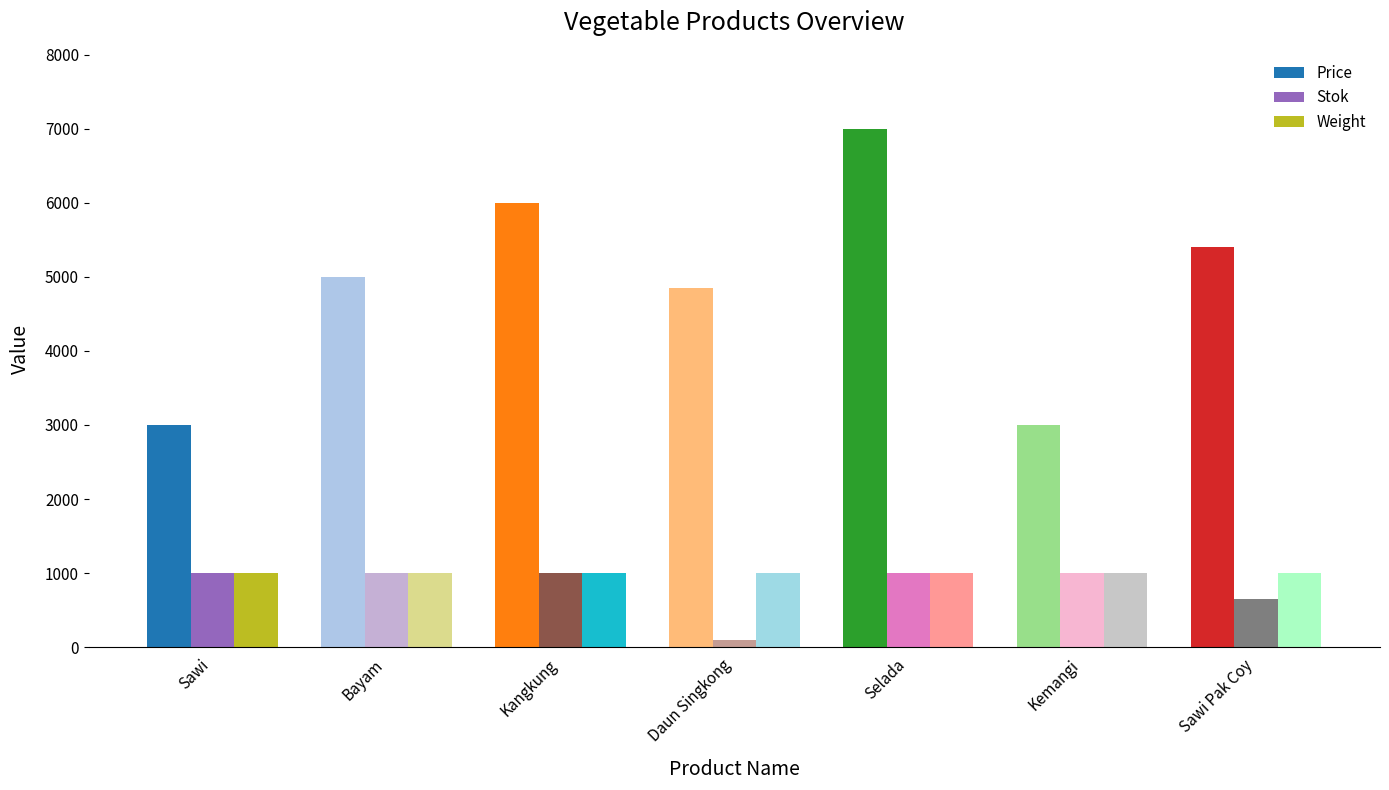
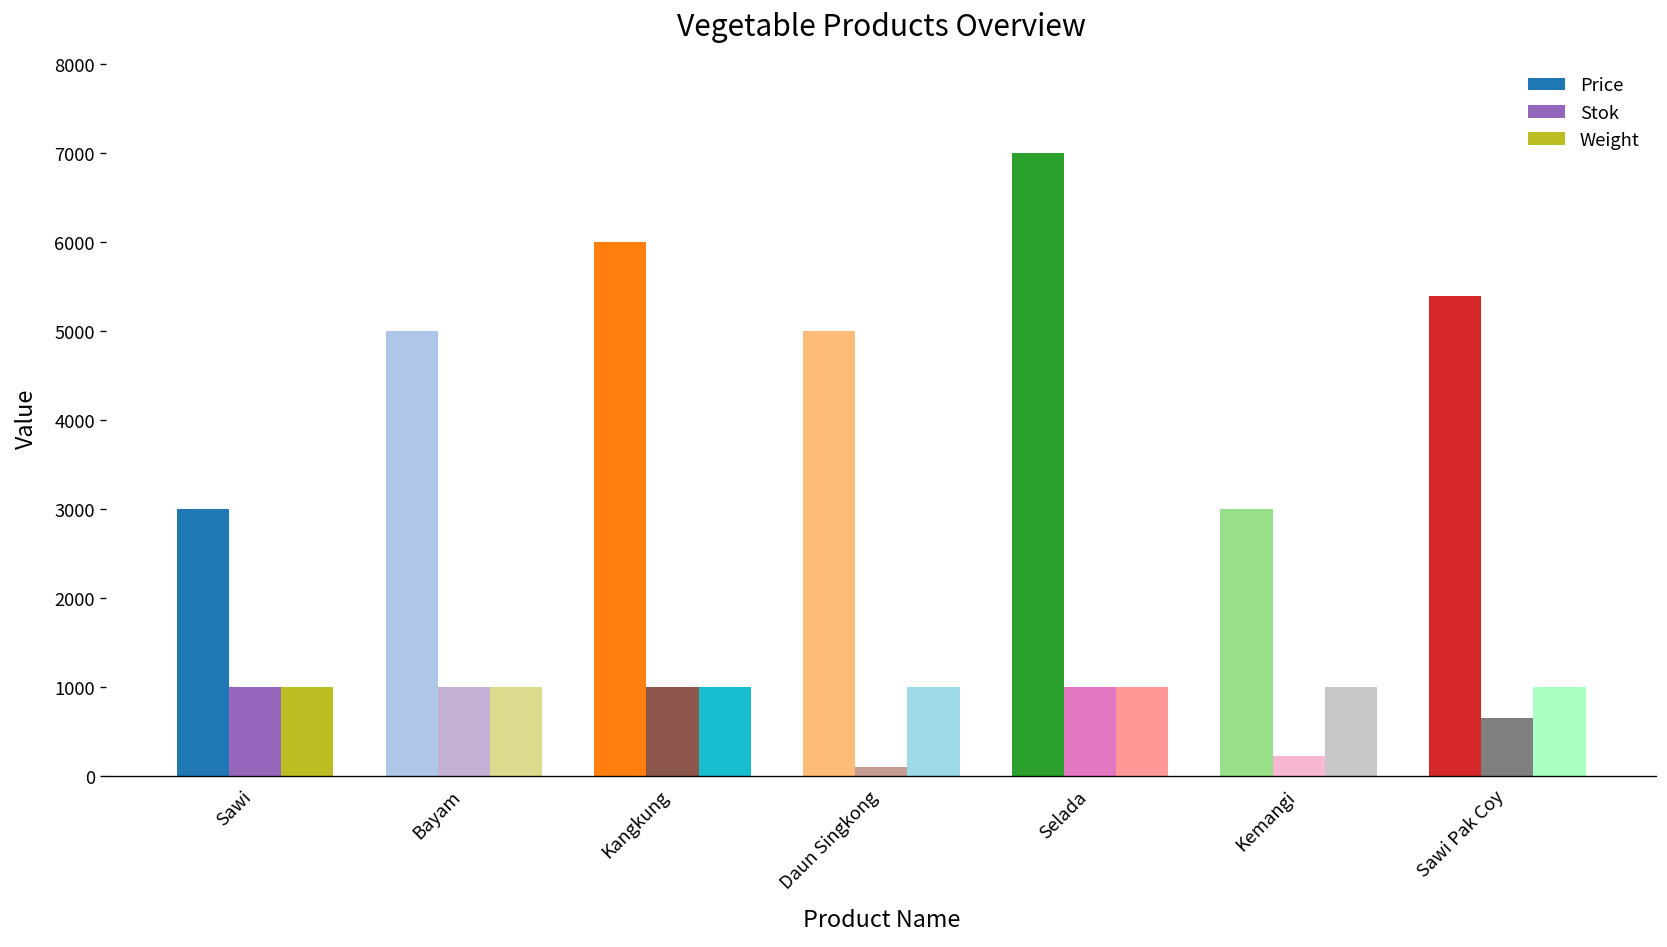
  {
    "Price": {
      "Sawi": 3000,
      "Bayam": 5000,
      "Kangkung": 6000,
-     "Daun Singkong": 4800,
+     "Daun Singkong": 5000,
      "Selada": 7000,
      "Kemangi": 3000,
      "Sawi Pak Coy": 5400
    },
    "Stok": {
      "Sawi": 1000,
      "Bayam": 1000,
      "Kangkung": 1000,
      "Daun Singkong": 100,
      "Selada": 1000,
-     "Kemangi": 1000,
+     "Kemangi": 200,
      "Sawi Pak Coy": 600
    },
    "Weight": {
      "Sawi": 1000,
      "Bayam": 1000,
      "Kangkung": 1000,
      "Daun Singkong": 1000,
      "Selada": 1000,
      "Kemangi": 1000,
      "Sawi Pak Coy": 1000
    }
  }
